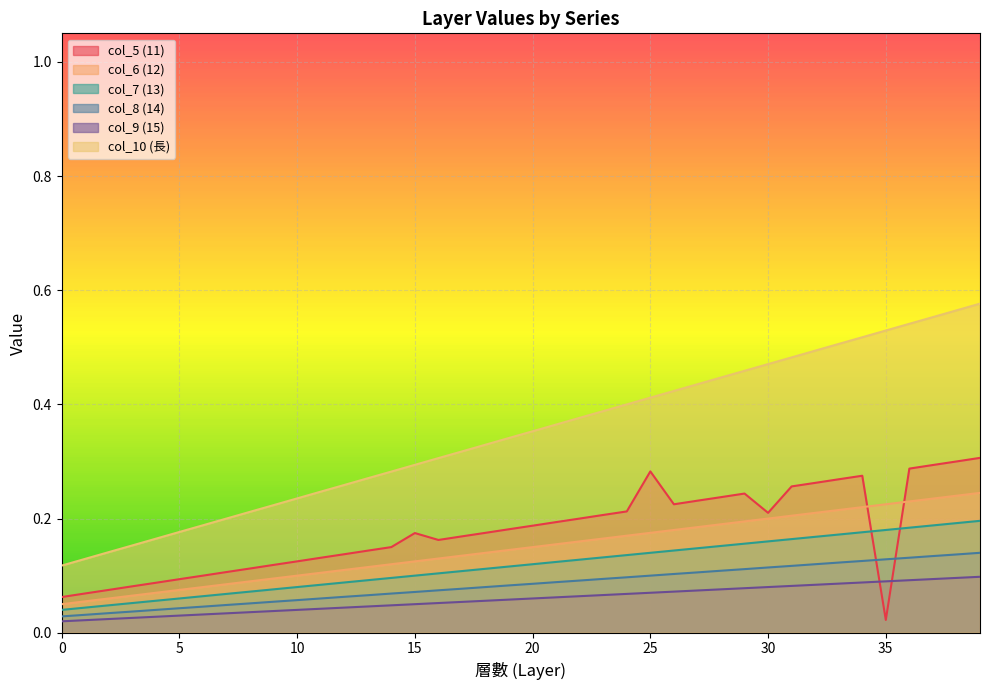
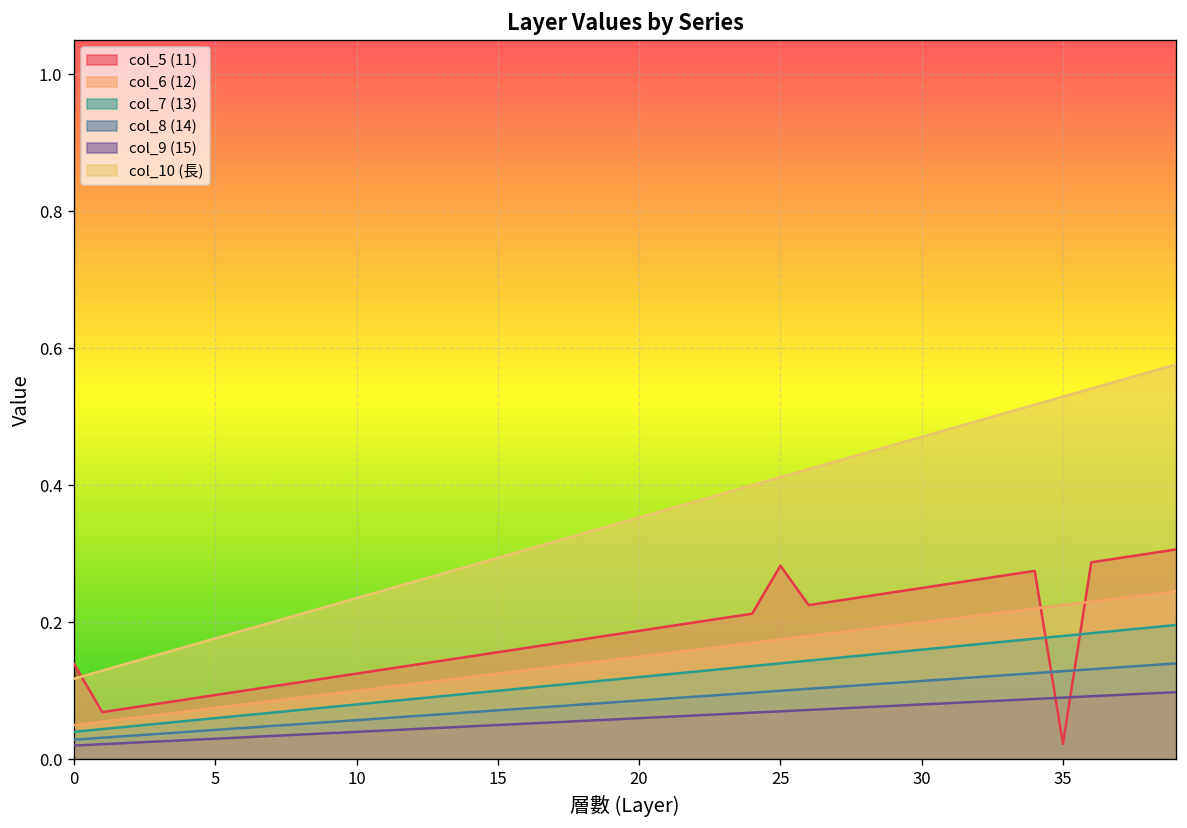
  {
    "col_5 (11)": {
-     "0": 0.06,
+     "0": 0.14,
      "5": 0.09,
      "10": 0.13,
-     "15": 0.17,
+     "15": 0.16,
      "20": 0.19,
      "25": 0.28,
-     "30": 0.21,
+     "30": 0.25,
      "35": 0.02
    }
  }
